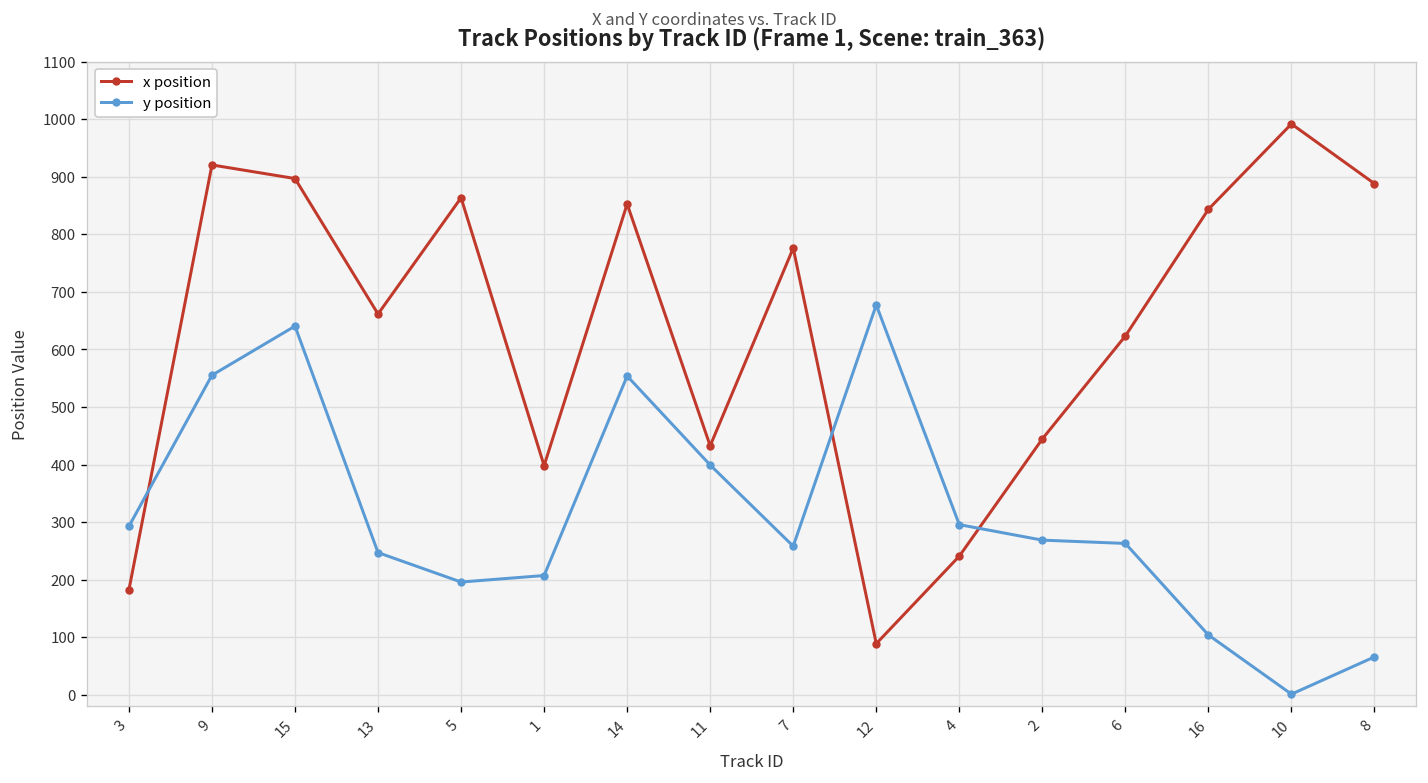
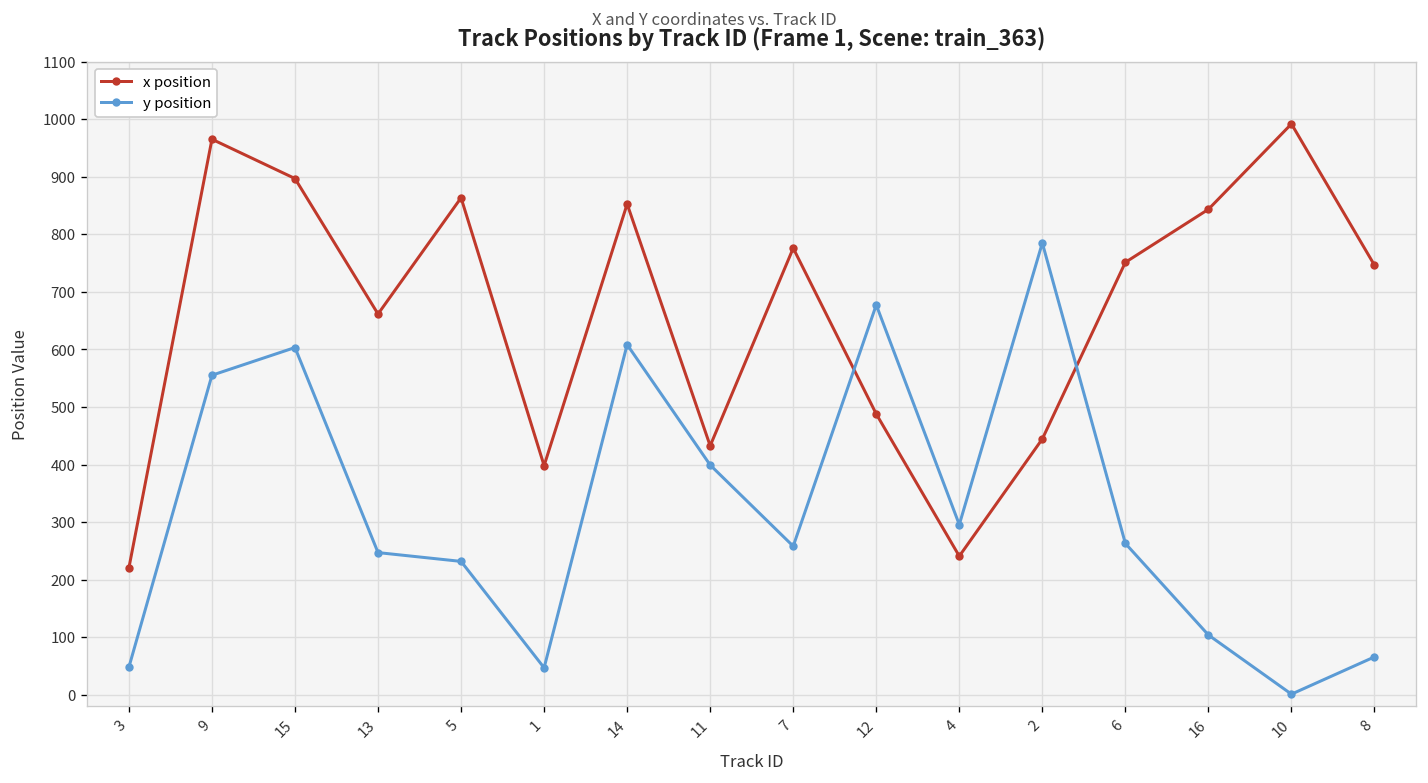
  {
    "x position": {
-     "3": 180,
-     "9": 920,
+     "3": 220,
+     "9": 970,
      "15": 900,
      "13": 660,
      "5": 860,
      "1": 400,
      "14": 850,
      "11": 430,
      "7": 780,
-     "12": 90,
+     "12": 490,
      "4": 240,
      "2": 440,
-     "6": 620,
+     "6": 750,
      "16": 840,
      "10": 990,
-     "8": 890
+     "8": 750
    },
    "y position": {
-     "3": 290,
+     "3": 50,
      "9": 560,
-     "15": 640,
+     "15": 600,
      "13": 250,
-     "5": 200,
-     "1": 210,
-     "14": 550,
+     "5": 230,
+     "1": 50,
+     "14": 610,
      "11": 400,
      "7": 260,
      "12": 680,
      "4": 300,
-     "2": 270,
+     "2": 780,
      "6": 260,
      "16": 100,
      "10": 0,
      "8": 70
    }
  }
